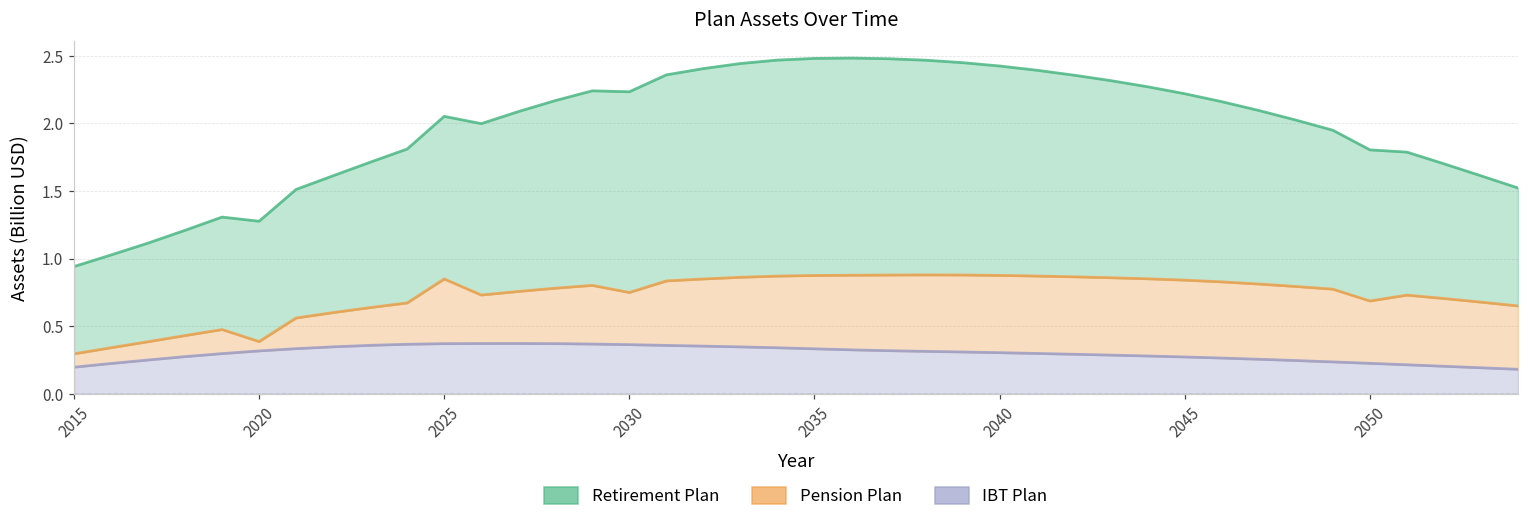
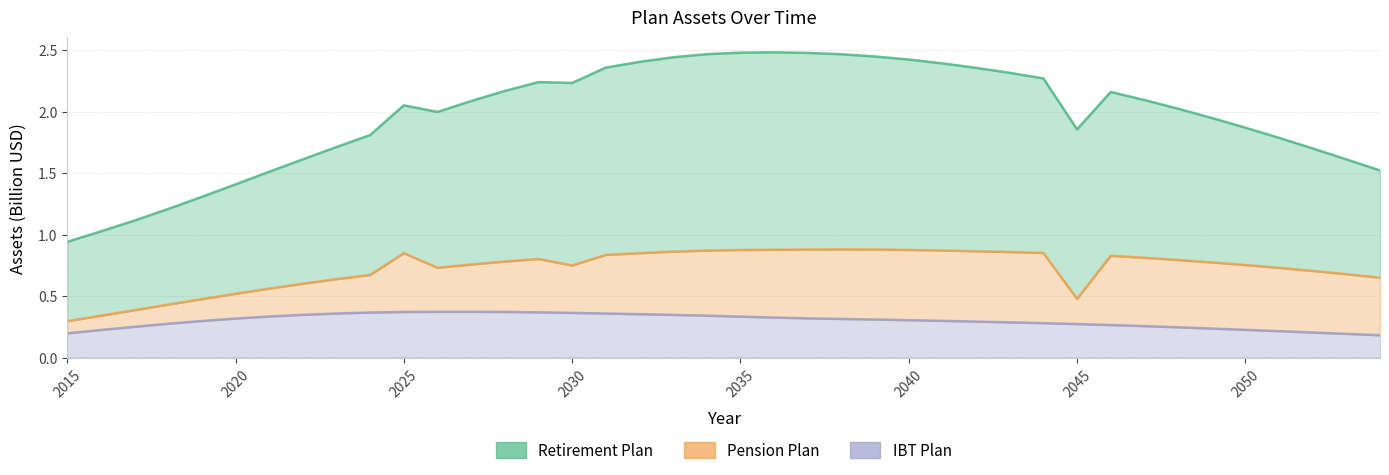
  {
    "Pension Plan": {
      "2015": 0.10,
-     "2020": 0.07,
+     "2020": 0.20,
      "2025": 0.48,
      "2030": 0.39,
      "2035": 0.54,
      "2040": 0.57,
-     "2045": 0.57,
-     "2050": 0.46
+     "2045": 0.21,
+     "2050": 0.53
    }
  }
